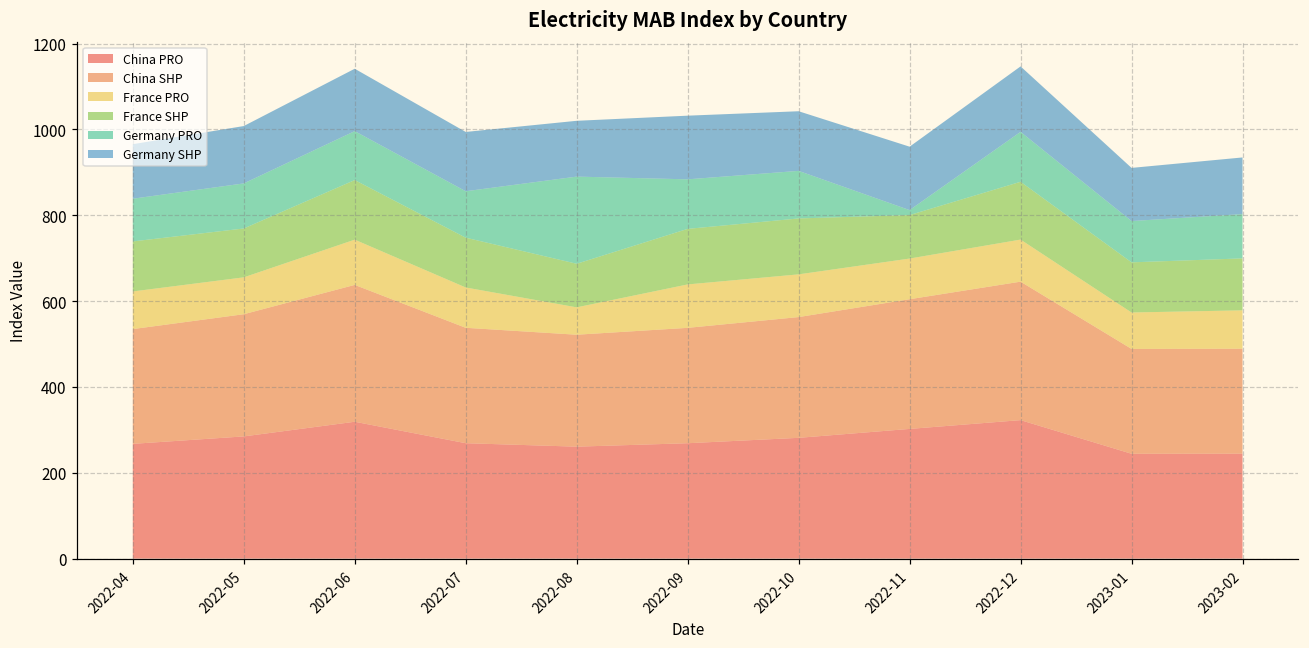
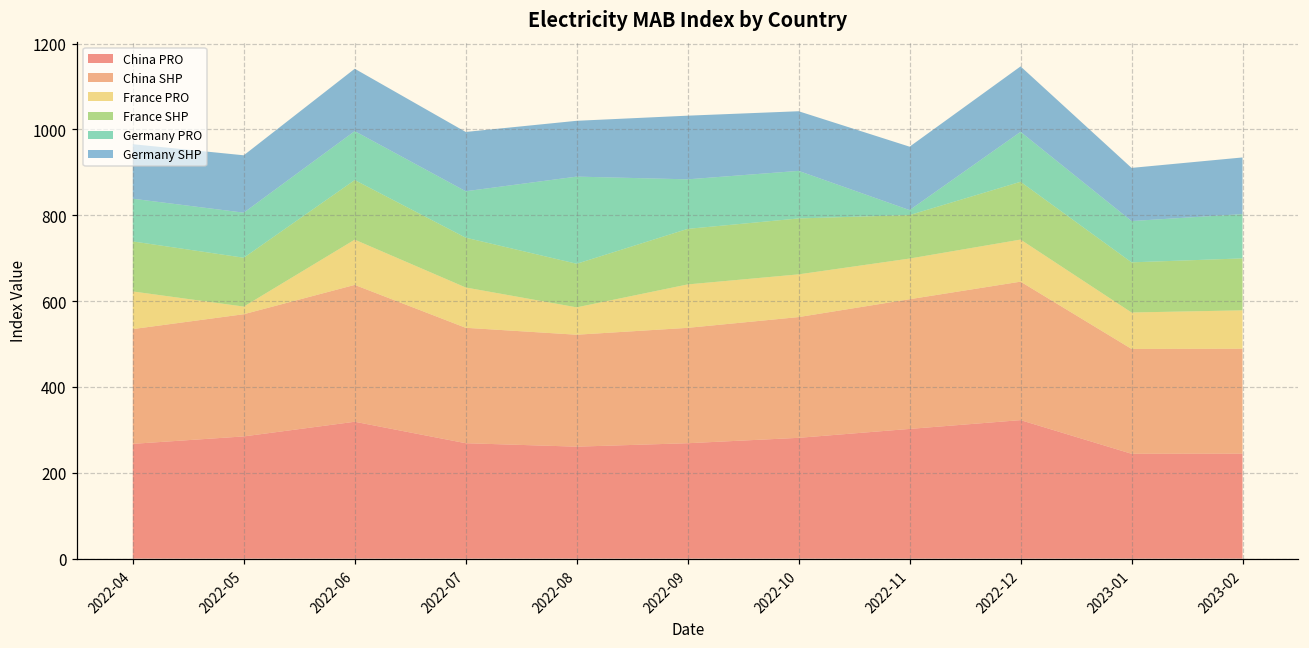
  {
    "France PRO": {
      "2022-04": 90,
-     "2022-05": 90,
+     "2022-05": 20,
      "2022-06": 110,
      "2022-07": 90,
      "2022-08": 60,
      "2022-09": 100,
      "2022-10": 100,
      "2022-11": 90,
      "2022-12": 100,
      "2023-01": 80,
      "2023-02": 90
    },
    "France SHP": {
      "2022-04": 120,
      "2022-05": 110,
      "2022-06": 140,
      "2022-07": 120,
      "2022-08": 100,
      "2022-09": 130,
      "2022-10": 130,
      "2022-11": 100,
      "2022-12": 130,
      "2023-01": 120,
      "2023-02": 120
    },
    "Germany PRO": {
      "2022-04": 100,
      "2022-05": 100,
      "2022-06": 110,
      "2022-07": 110,
      "2022-08": 200,
      "2022-09": 120,
      "2022-10": 110,
      "2022-11": 10,
      "2022-12": 120,
      "2023-01": 100,
      "2023-02": 100
    },
    "Germany SHP": {
      "2022-05": 130,
      "2022-06": 150,
      "2022-07": 140,
      "2022-08": 130,
      "2022-09": 150,
      "2022-10": 140,
      "2022-11": 150,
      "2022-12": 150,
      "2023-01": 120,
      "2023-02": 130
    }
  }
